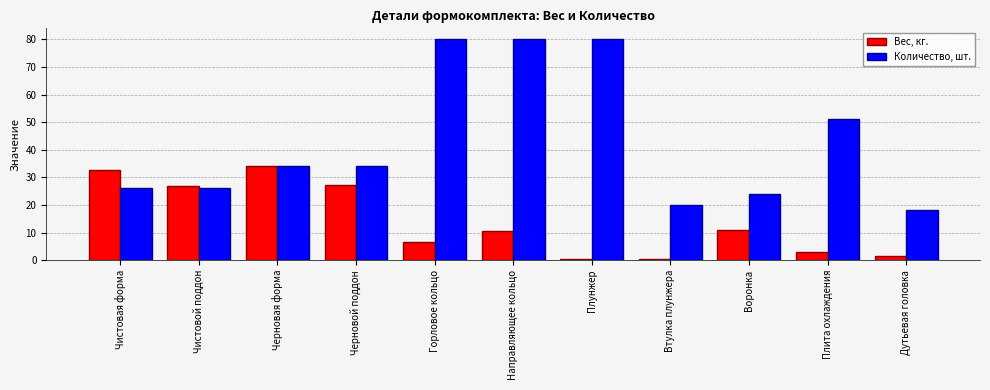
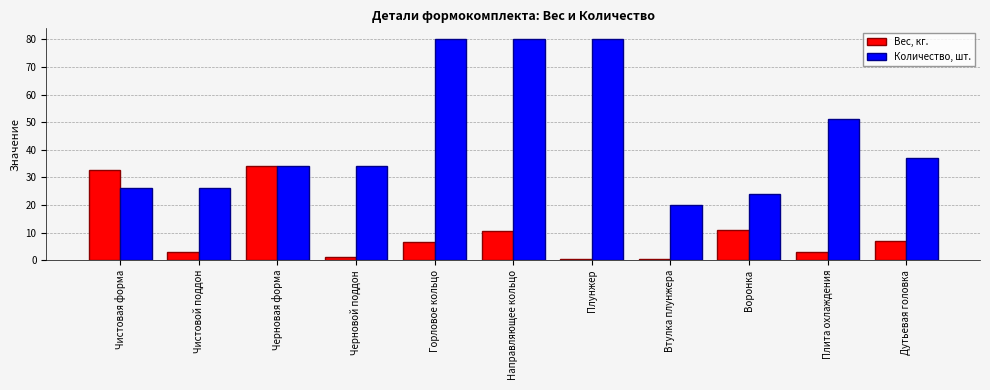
  {
    "Вес, кг.": {
      "Чистовая форма": 33,
-     "Чистовой поддон": 27,
+     "Чистовой поддон": 3,
      "Черновая форма": 34,
-     "Черновой поддон": 27,
+     "Черновой поддон": 1,
      "Горловое кольцо": 7,
      "Направляющее кольцо": 11,
      "Воронка": 11,
      "Плита охлаждения": 3,
-     "Дутьевая головка": 2
+     "Дутьевая головка": 7
    },
    "Количество, шт.": {
      "Чистовая форма": 26,
      "Чистовой поддон": 26,
      "Черновая форма": 34,
      "Черновой поддон": 34,
      "Горловое кольцо": 80,
      "Направляющее кольцо": 80,
      "Плунжер": 80,
      "Втулка плунжера": 20,
      "Воронка": 24,
      "Плита охлаждения": 51,
-     "Дутьевая головка": 18
+     "Дутьевая головка": 37
    }
  }
